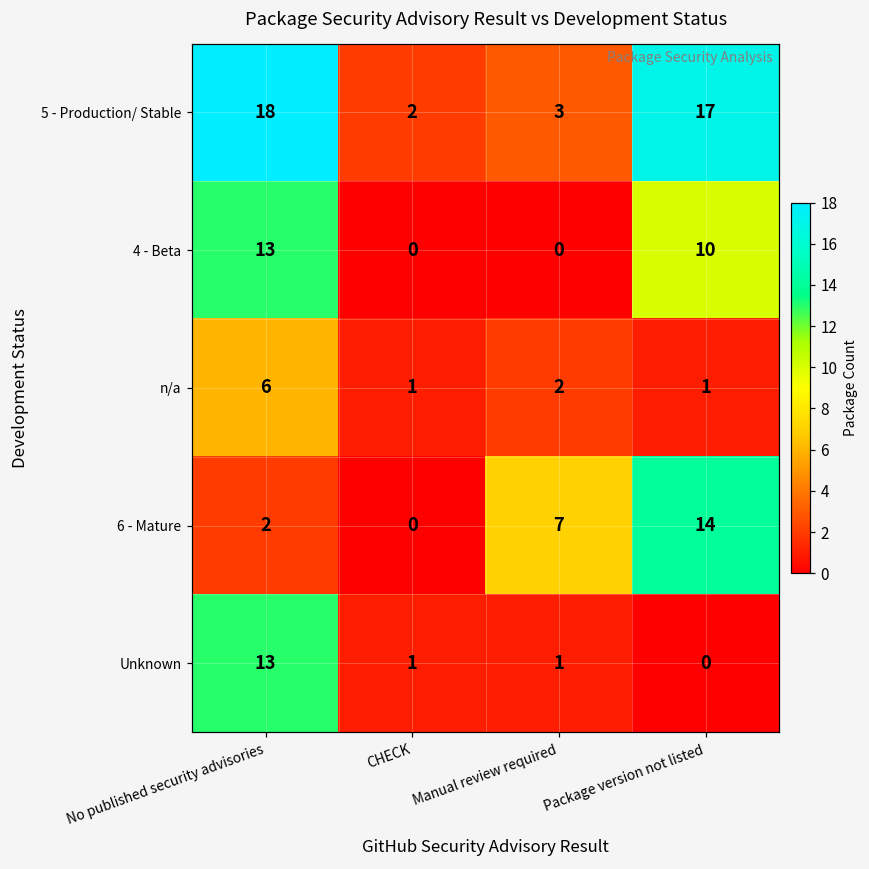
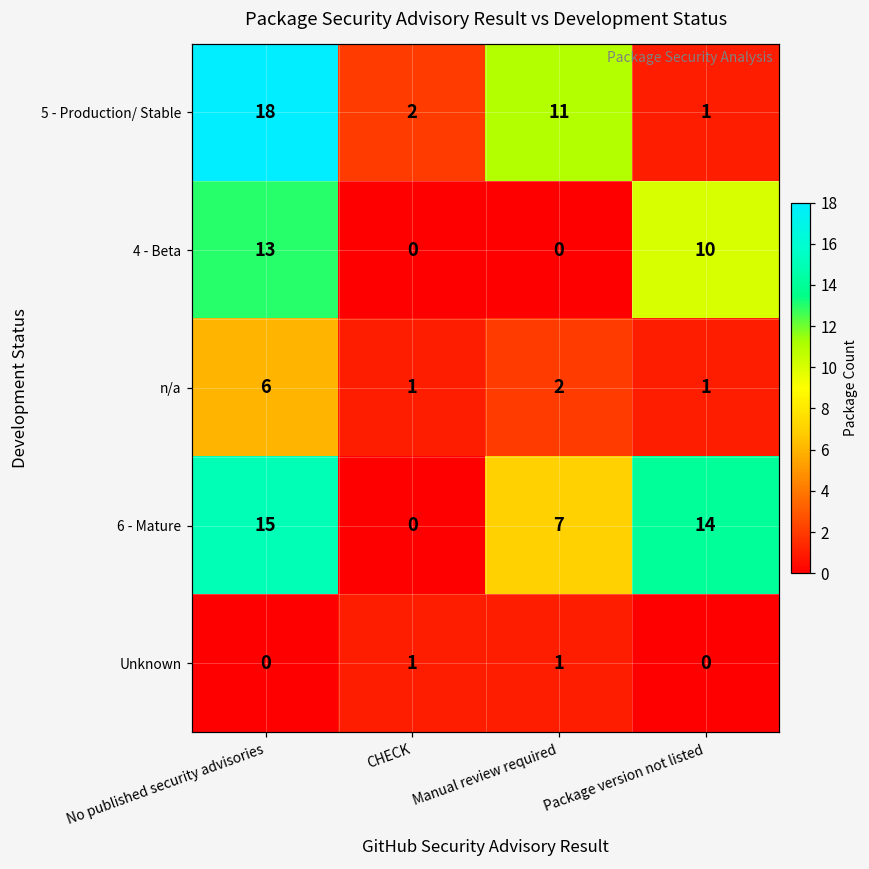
  {
    "5 - Production/ Stable": {
      "No published security advisories": 18,
      "CHECK": 2,
-     "Manual review required": 3,
-     "Package version not listed": 17
+     "Manual review required": 11,
+     "Package version not listed": 1
    },
    "4 - Beta": {
      "No published security advisories": 13,
      "CHECK": 0,
      "Manual review required": 0,
      "Package version not listed": 10
    },
    "n/a": {
      "No published security advisories": 6,
      "CHECK": 1,
      "Manual review required": 2,
      "Package version not listed": 1
    },
    "6 - Mature": {
-     "No published security advisories": 2,
+     "No published security advisories": 15,
      "CHECK": 0,
      "Manual review required": 7,
      "Package version not listed": 14
    },
    "Unknown": {
-     "No published security advisories": 13,
+     "No published security advisories": 0,
      "CHECK": 1,
      "Manual review required": 1,
      "Package version not listed": 0
    }
  }
